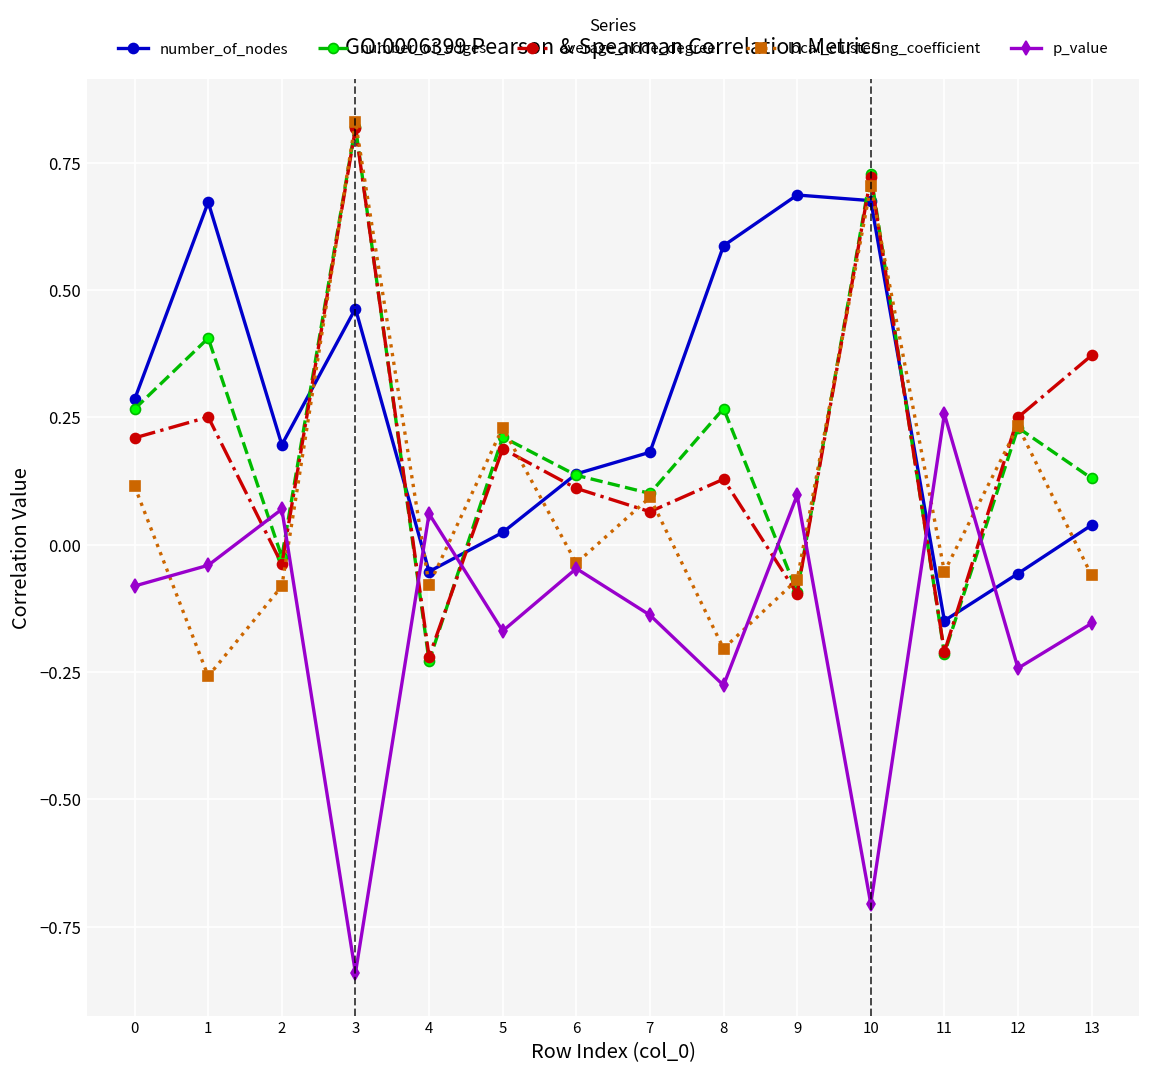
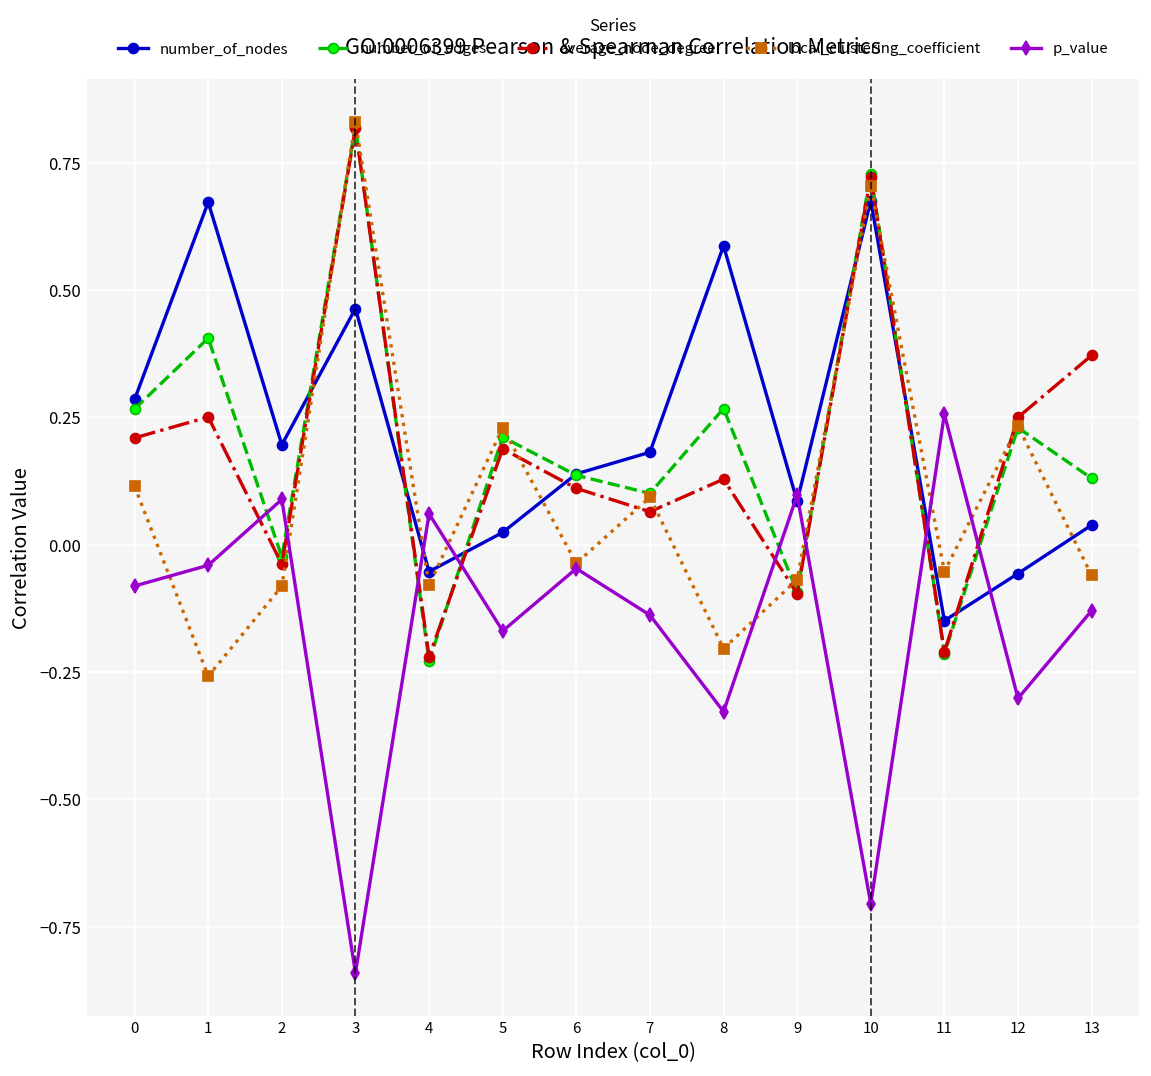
  {
    "number_of_nodes": {
      "0": 0.29,
      "1": 0.67,
      "2": 0.20,
      "3": 0.46,
      "4": -0.05,
      "5": 0.02,
      "7": 0.18,
      "8": 0.59,
-     "9": 0.69,
+     "9": 0.09,
      "10": 0.68,
      "11": -0.15,
      "12": -0.06,
      "13": 0.04
    },
    "number_of_edges": {
      "0": 0.27,
      "1": 0.41,
      "2": -0.02,
      "4": -0.23,
      "5": 0.21,
      "7": 0.10,
      "8": 0.27,
      "10": 0.73,
      "13": 0.13
    },
    "average_node_degree": {
      "0": 0.21,
      "1": 0.25,
      "2": -0.04,
      "4": -0.22,
      "5": 0.19,
      "6": 0.11,
      "7": 0.06,
      "8": 0.13,
      "10": 0.72,
      "12": 0.25,
      "13": 0.37
    },
    "local_clustering_coefficient": {
      "0": 0.11,
      "1": -0.26,
      "2": -0.08,
      "3": 0.83,
      "4": -0.08,
      "5": 0.23,
      "6": -0.04,
      "7": 0.09,
      "8": -0.20,
      "9": -0.07,
      "10": 0.70,
      "11": -0.05,
      "13": -0.06
    },
    "p_value": {
      "0": -0.08,
      "1": -0.04,
-     "2": 0.07,
+     "2": 0.09,
      "3": -0.84,
      "4": 0.06,
      "5": -0.17,
      "6": -0.05,
      "7": -0.14,
-     "8": -0.28,
+     "8": -0.33,
      "9": 0.10,
      "10": -0.71,
      "11": 0.26,
-     "12": -0.24,
-     "13": -0.15
+     "12": -0.30,
+     "13": -0.13
    }
  }
